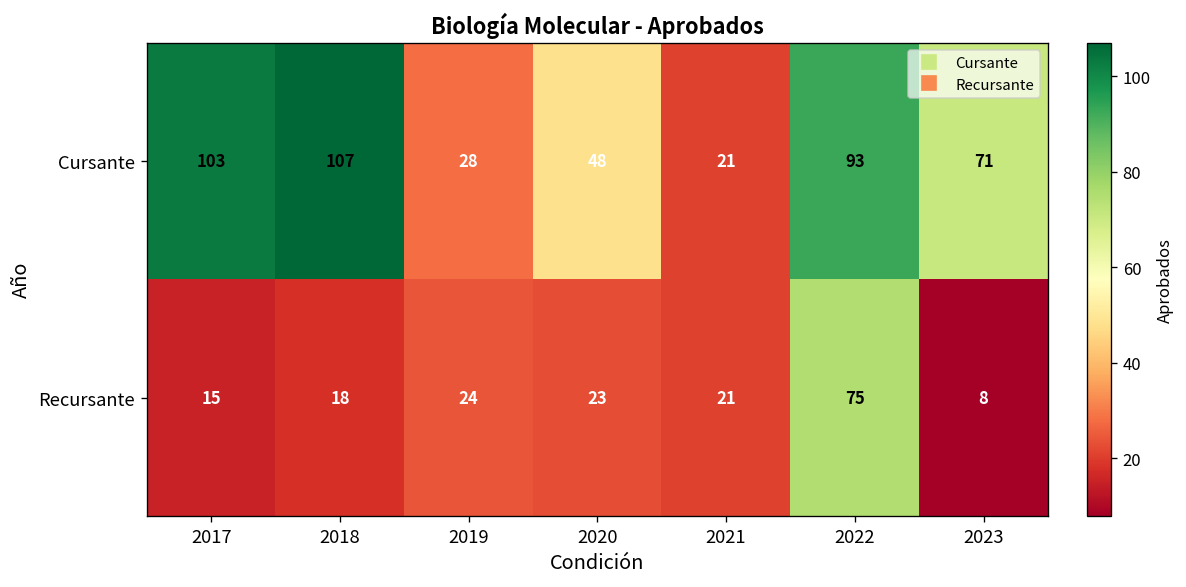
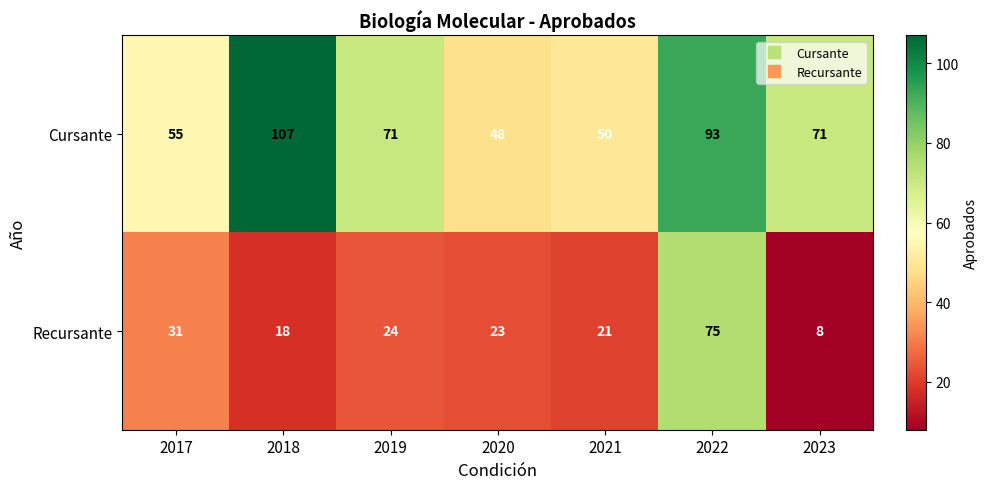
  {
    "Cursante": {
-     "2017": 103,
+     "2017": 55,
      "2018": 107,
-     "2019": 28,
+     "2019": 71,
      "2020": 48,
-     "2021": 21,
+     "2021": 50,
      "2022": 93,
      "2023": 71
    },
    "Recursante": {
-     "2017": 15,
+     "2017": 31,
      "2018": 18,
      "2019": 24,
      "2020": 23,
      "2021": 21,
      "2022": 75,
      "2023": 8
    }
  }
